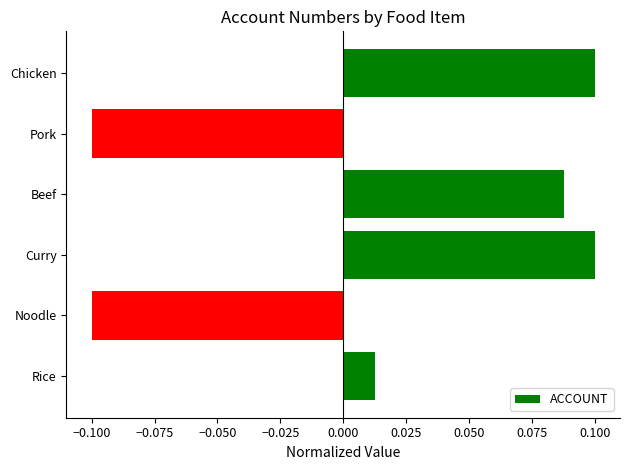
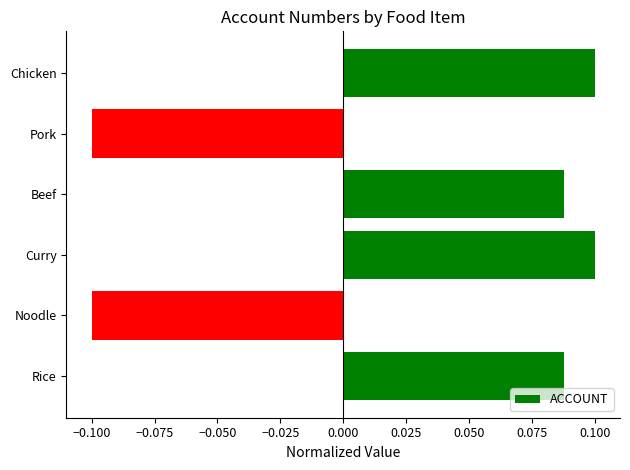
  {
    "Chicken": 0.100,
    "Pork": -0.100,
    "Beef": 0.088,
    "Curry": 0.100,
    "Noodle": -0.100,
-   "Rice": 0.013
+   "Rice": 0.088
  }
